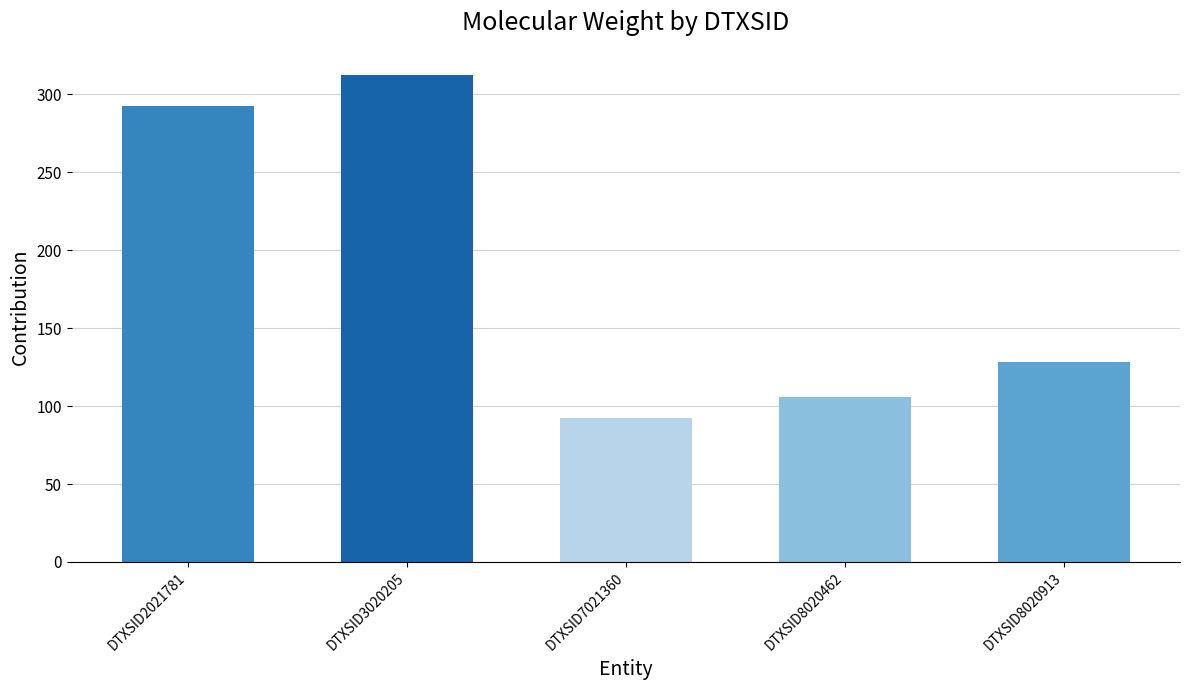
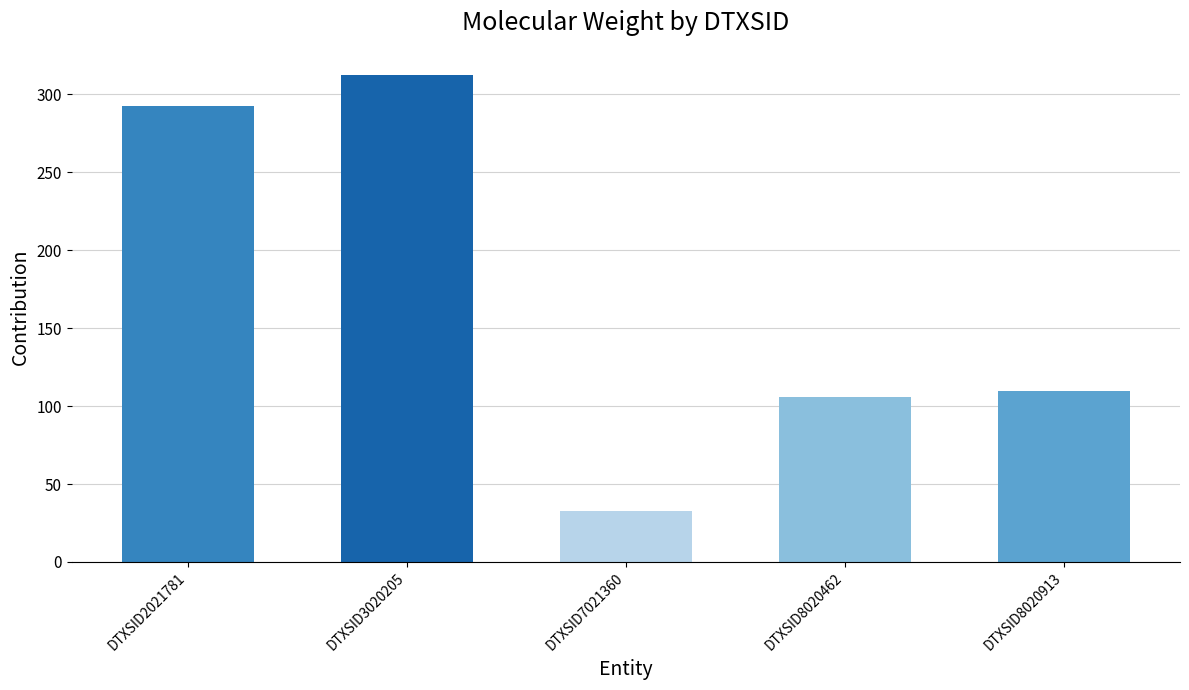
  {
    "DTXSID2021781": 293,
    "DTXSID3020205": 312,
-   "DTXSID7021360": 92,
+   "DTXSID7021360": 33,
    "DTXSID8020462": 106,
-   "DTXSID8020913": 128
+   "DTXSID8020913": 110
  }
